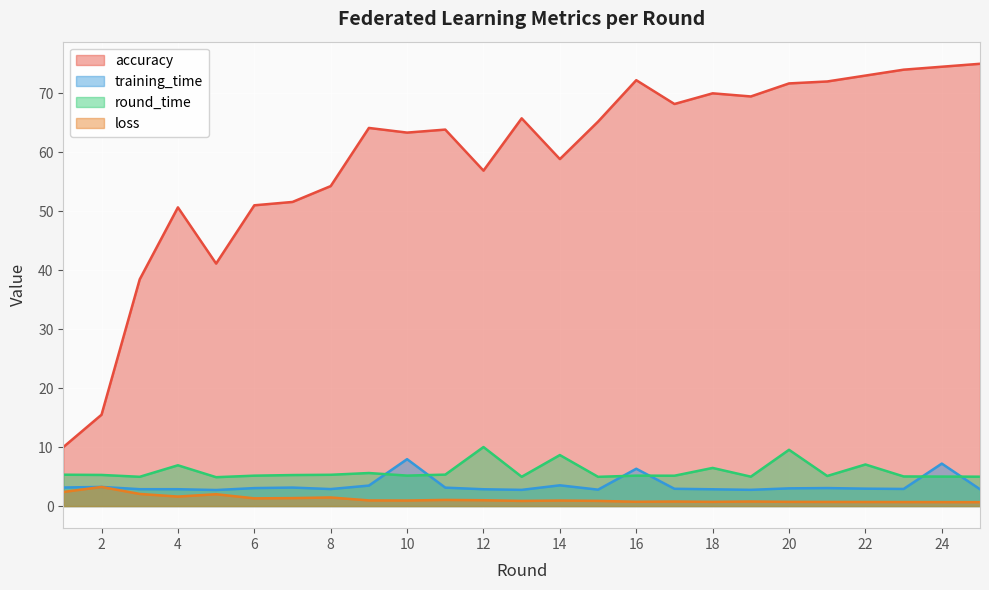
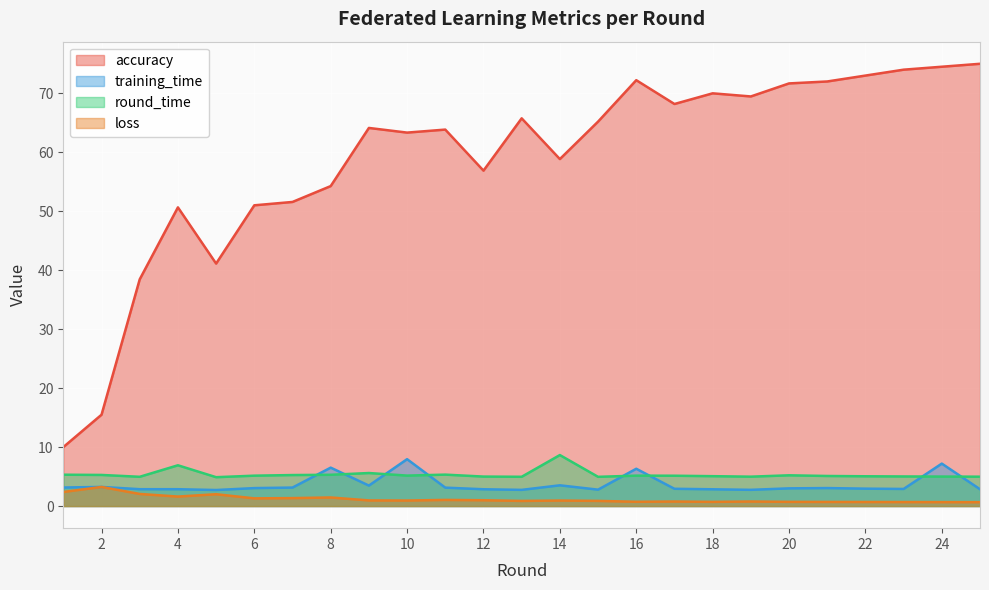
  {
    "training_time": {
      "4": 3,
      "6": 3,
-     "8": 3,
+     "8": 7,
      "10": 8,
      "12": 3,
      "14": 4,
      "16": 6,
      "18": 3,
      "20": 3,
      "22": 3,
      "24": 7
    },
    "round_time": {
      "2": 5,
      "4": 7,
      "6": 5,
      "8": 5,
      "10": 5,
-     "12": 10,
+     "12": 5,
      "14": 9,
      "16": 5,
-     "18": 6,
-     "20": 10,
-     "22": 7,
+     "18": 5,
+     "20": 5,
+     "22": 5,
      "24": 5
    }
  }
